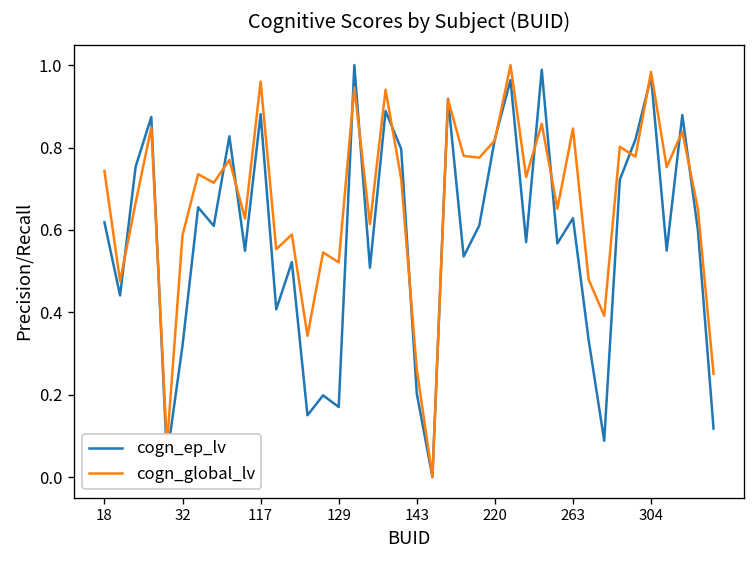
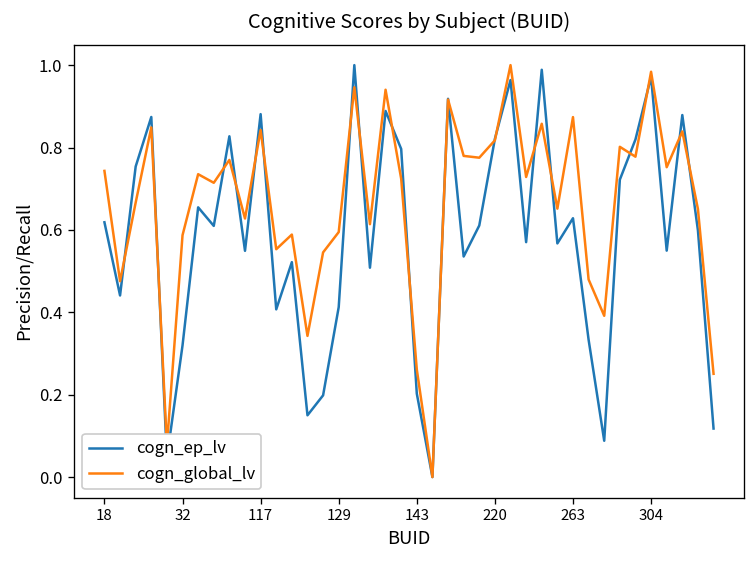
  {
    "cogn_ep_lv": {
      "117": 0.88,
-     "129": 0.17,
+     "129": 0.41,
      "143": 0.20,
      "263": 0.63,
      "304": 0.97
    },
    "cogn_global_lv": {
-     "117": 0.96,
-     "129": 0.52,
+     "117": 0.84,
+     "129": 0.59,
      "143": 0.26,
-     "263": 0.85,
+     "263": 0.87,
      "304": 0.98
    }
  }
